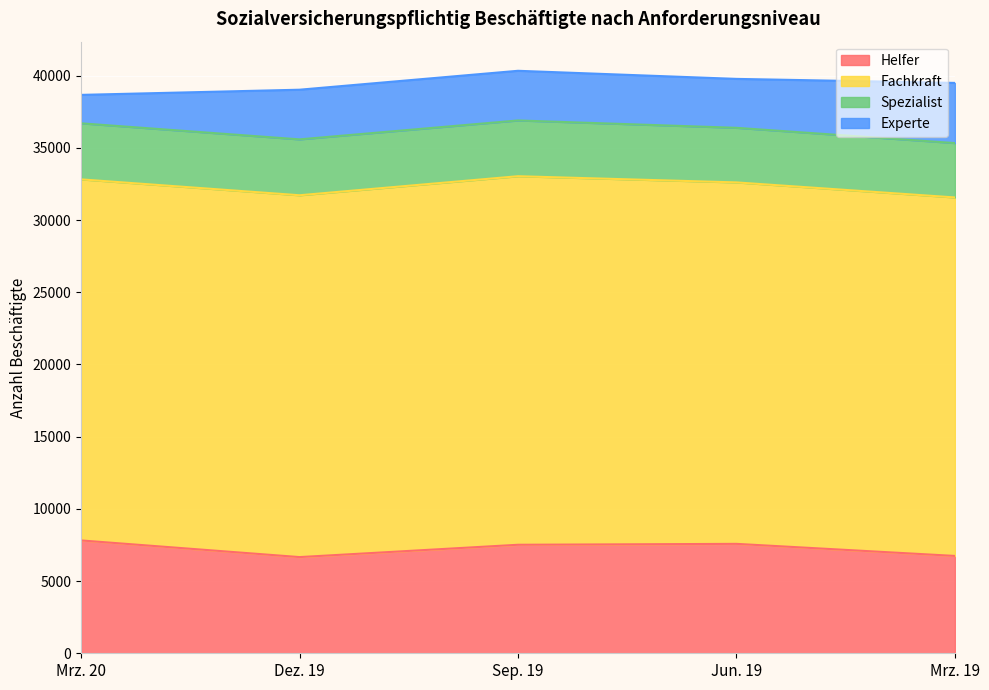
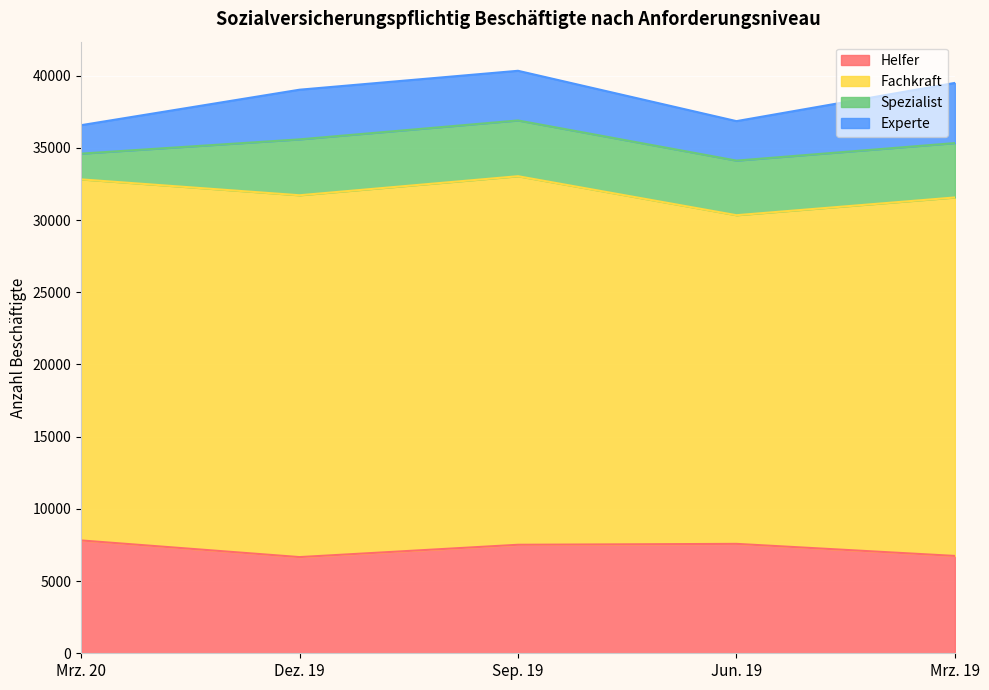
  {
    "Helfer": {
      "Mrz. 20": 7800,
      "Dez. 19": 6700,
      "Sep. 19": 7500,
      "Jun. 19": 7600,
      "Mrz. 19": 6700
    },
    "Fachkraft": {
      "Mrz. 20": 25000,
      "Dez. 19": 25100,
      "Sep. 19": 25500,
-     "Jun. 19": 25000,
+     "Jun. 19": 22800,
      "Mrz. 19": 24800
    },
    "Spezialist": {
-     "Mrz. 20": 3900,
+     "Mrz. 20": 1800,
      "Dez. 19": 3900,
      "Sep. 19": 3900,
      "Jun. 19": 3800,
      "Mrz. 19": 3800
    },
    "Experte": {
      "Mrz. 20": 2000,
      "Dez. 19": 3400,
      "Sep. 19": 3400,
-     "Jun. 19": 3400,
+     "Jun. 19": 2700,
      "Mrz. 19": 4200
    }
  }
